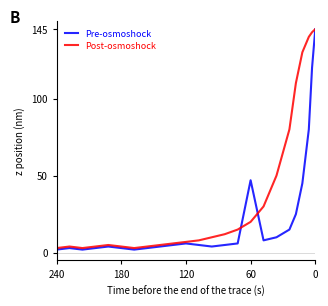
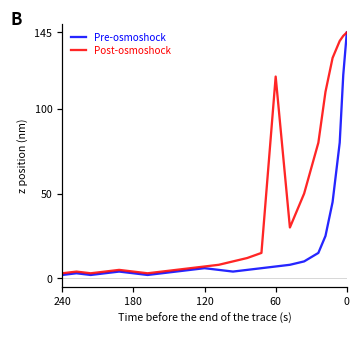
  {
    "Pre-osmoshock": {
-     "60": 47
+     "60": 7
    },
    "Post-osmoshock": {
-     "60": 20
+     "60": 119
    }
  }
